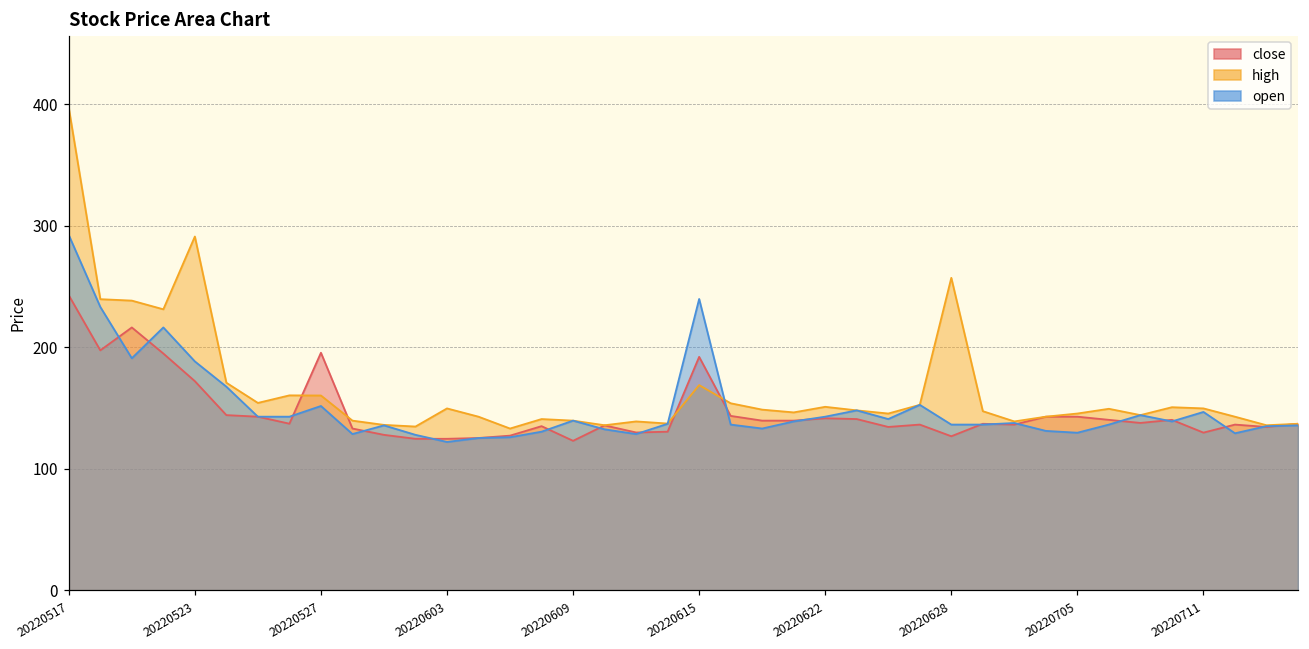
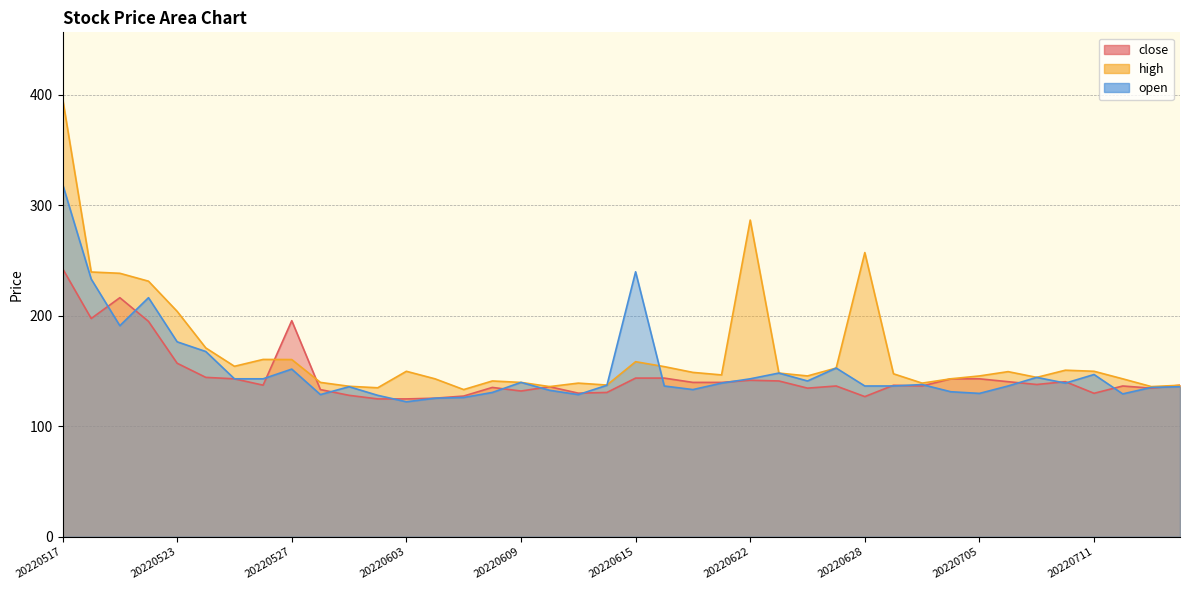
  {
    "close": {
      "20220517": 243,
-     "20220523": 172,
+     "20220523": 157,
      "20220527": 196,
      "20220603": 125,
-     "20220609": 123,
-     "20220615": 192,
+     "20220609": 132,
+     "20220615": 144,
      "20220628": 127,
      "20220705": 143,
      "20220711": 130
    },
    "high": {
      "20220517": 397,
-     "20220523": 291,
+     "20220523": 204,
      "20220527": 160,
      "20220603": 150,
-     "20220615": 169,
-     "20220622": 151,
+     "20220615": 159,
+     "20220622": 287,
      "20220628": 257,
      "20220705": 146,
      "20220711": 150
    },
    "open": {
-     "20220517": 293,
-     "20220523": 189,
+     "20220517": 319,
+     "20220523": 177,
      "20220527": 152,
      "20220603": 122,
      "20220615": 240,
      "20220628": 137,
      "20220705": 130,
      "20220711": 147
    }
  }
